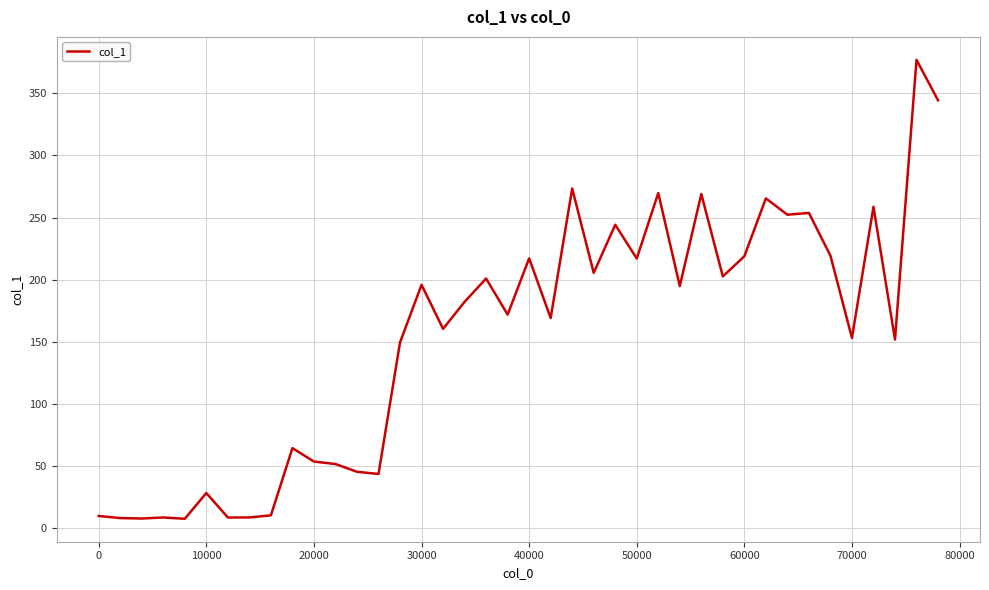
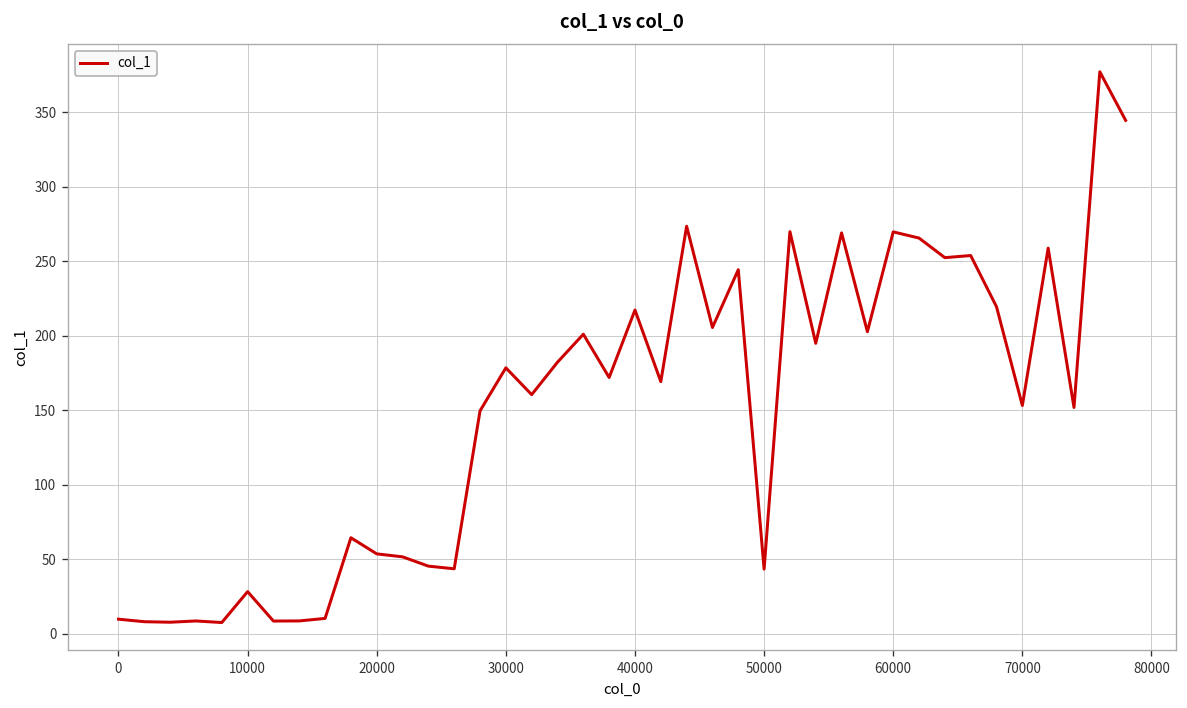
  {
    "0": 10,
    "10000": 28,
    "20000": 54,
-   "30000": 196,
+   "30000": 178,
    "40000": 217,
-   "50000": 217,
-   "60000": 219,
+   "50000": 43,
+   "60000": 270,
    "70000": 153
  }
